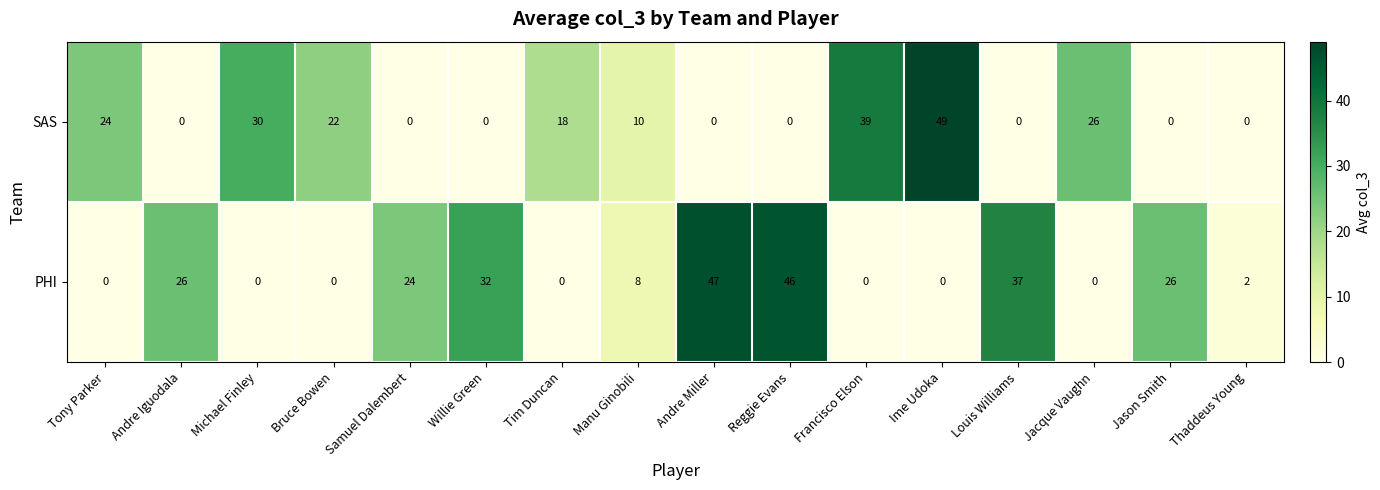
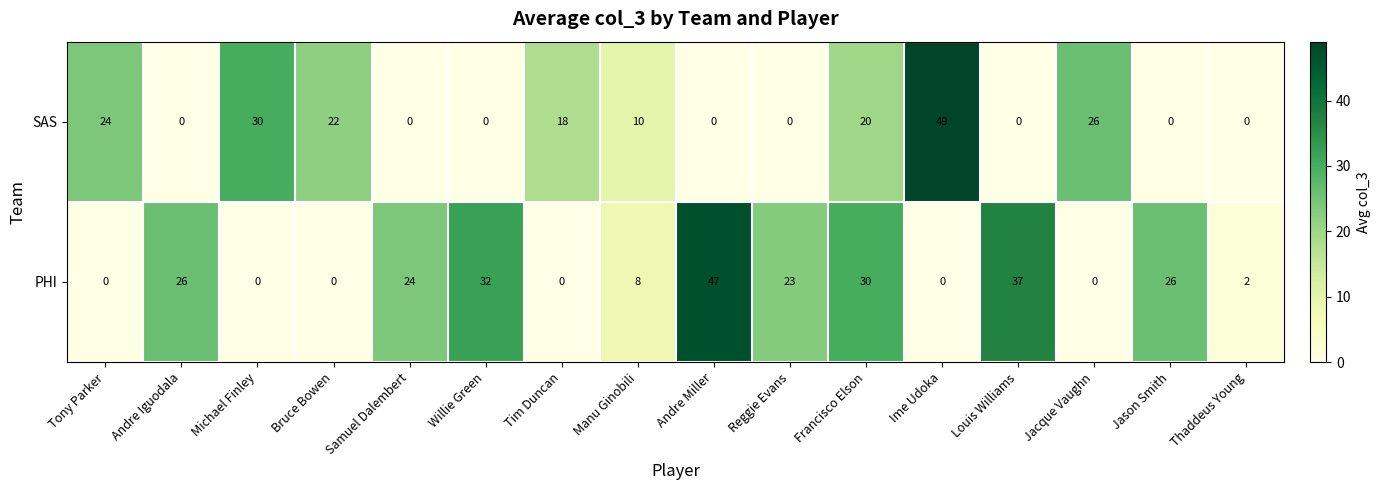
  {
    "SAS": {
      "Tony Parker": 24,
      "Andre Iguodala": 0,
      "Michael Finley": 30,
      "Bruce Bowen": 22,
      "Samuel Dalembert": 0,
      "Willie Green": 0,
      "Tim Duncan": 18,
      "Manu Ginobili": 10,
      "Andre Miller": 0,
      "Reggie Evans": 0,
-     "Francisco Elson": 39,
+     "Francisco Elson": 20,
      "Ime Udoka": 49,
      "Louis Williams": 0,
      "Jacque Vaughn": 26,
      "Jason Smith": 0,
      "Thaddeus Young": 0
    },
    "PHI": {
      "Tony Parker": 0,
      "Andre Iguodala": 26,
      "Michael Finley": 0,
      "Bruce Bowen": 0,
      "Samuel Dalembert": 24,
      "Willie Green": 32,
      "Tim Duncan": 0,
      "Manu Ginobili": 8,
      "Andre Miller": 47,
-     "Reggie Evans": 46,
-     "Francisco Elson": 0,
+     "Reggie Evans": 23,
+     "Francisco Elson": 30,
      "Ime Udoka": 0,
      "Louis Williams": 37,
      "Jacque Vaughn": 0,
      "Jason Smith": 26,
      "Thaddeus Young": 2
    }
  }
